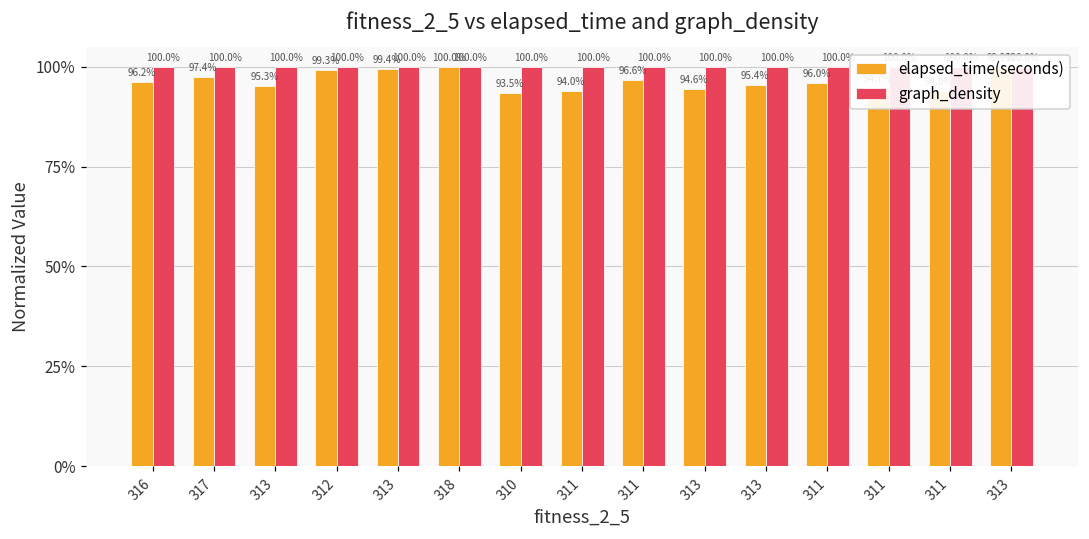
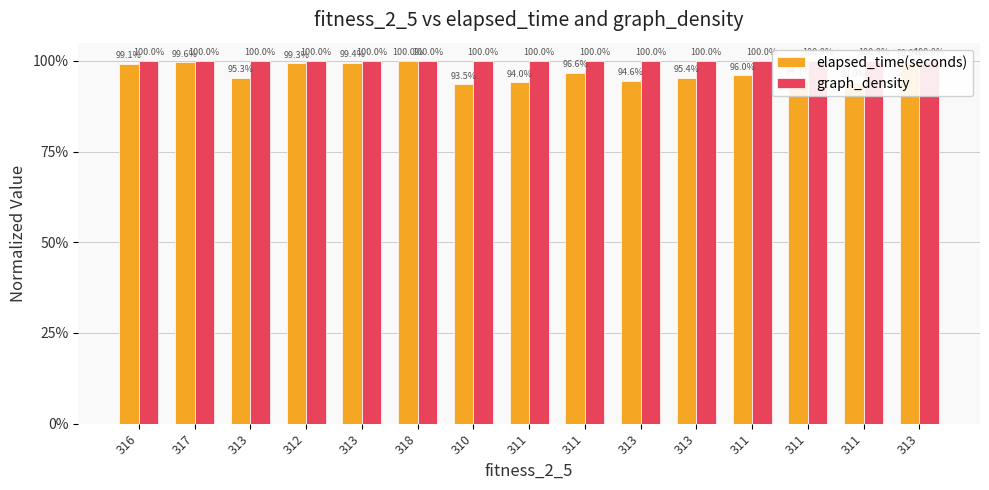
  {
    "elapsed_time(seconds)": {
-     "316": "96.2%",
-     "317": "97.4%",
+     "316": "99.1%",
+     "317": "99.6%",
      "310": "93.5%"
    },
    "graph_density": {
      "310": "100.0%"
    }
  }
